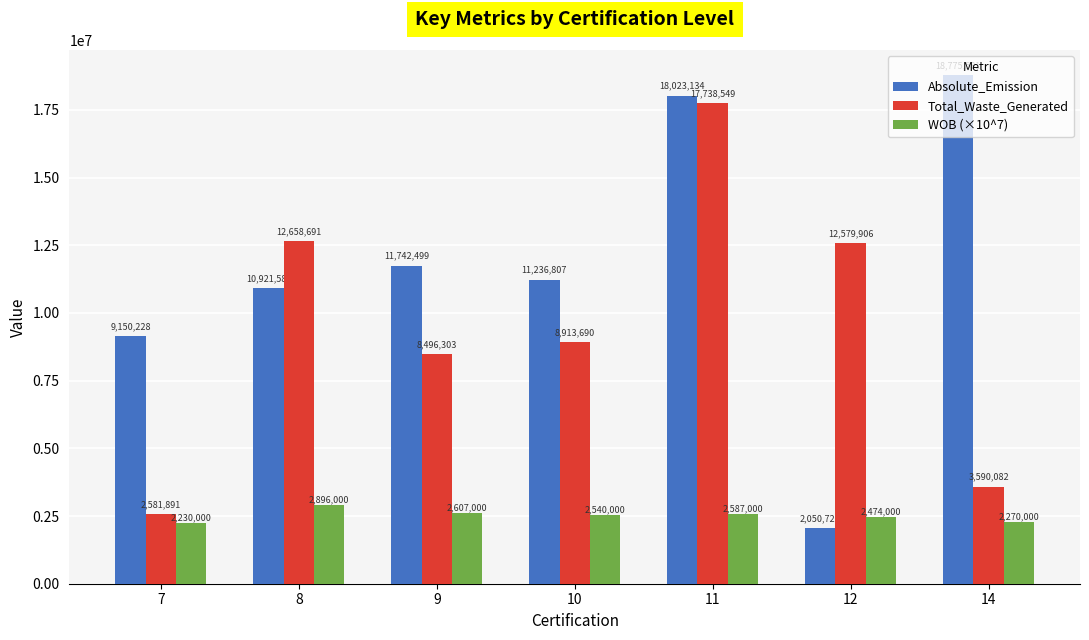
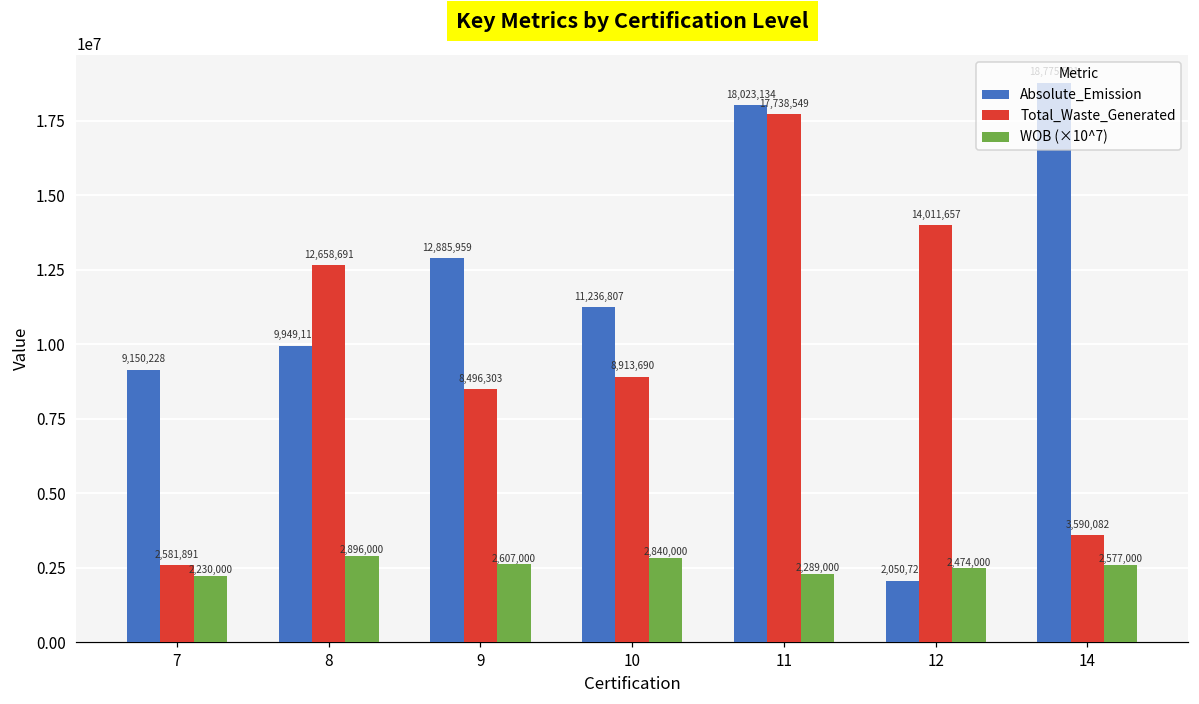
  {
    "Absolute_Emission": {
      "7": "9,150,228",
-     "8": "10,921,581",
-     "9": "11,742,499",
+     "8": "9,949,117",
+     "9": "12,885,959",
      "10": "11,236,807",
      "11": "18,023,134",
      "12": "2,050,721"
    },
    "Total_Waste_Generated": {
      "7": "2,581,891",
      "8": "12,658,691",
      "9": "8,496,303",
      "10": "8,913,690",
      "11": "17,738,549",
-     "12": "12,579,906",
+     "12": "14,011,657",
      "14": "3,590,082"
    },
    "WOB (×10^7)": {
      "7": "2,230,000",
      "8": "2,896,000",
      "9": "2,607,000",
-     "10": "2,540,000",
-     "11": "2,587,000",
+     "10": "2,840,000",
+     "11": "2,289,000",
      "12": "2,474,000",
-     "14": "2,270,000"
+     "14": "2,577,000"
    }
  }
